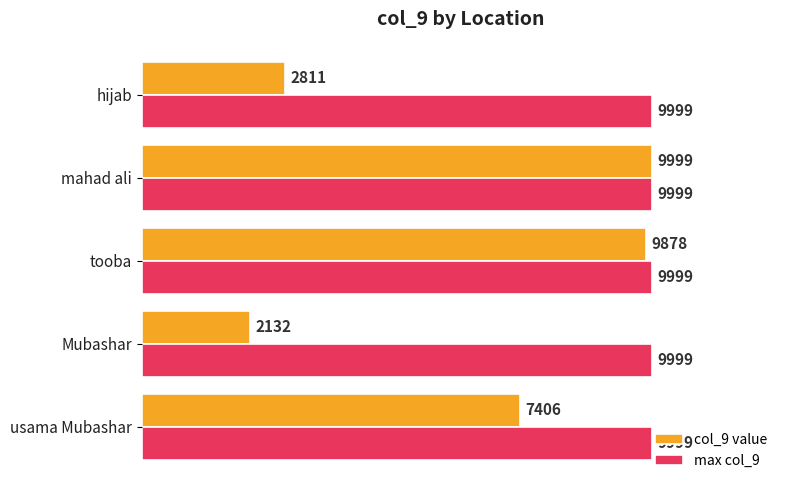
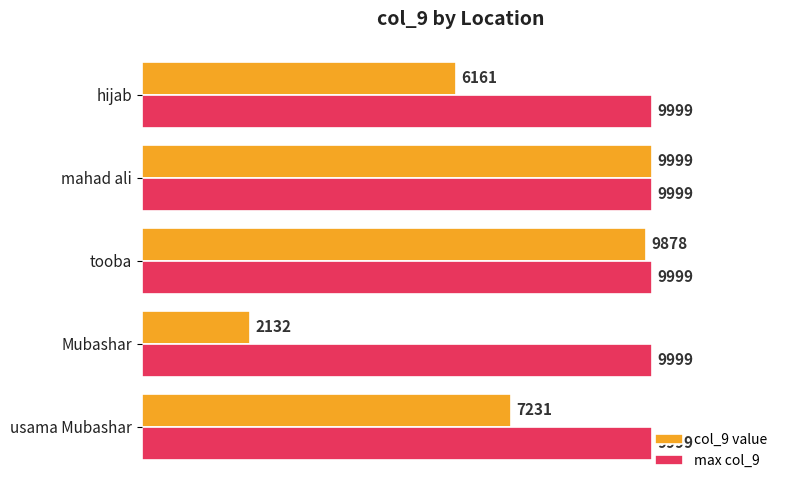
  {
    "col_9 value": {
-     "hijab": 2811,
+     "hijab": 6161,
      "mahad ali": 9999,
      "tooba": 9878,
      "Mubashar": 2132,
-     "usama Mubashar": 7406
+     "usama Mubashar": 7231
    },
    "max col_9": {
      "hijab": 9999,
      "mahad ali": 9999,
      "tooba": 9999,
      "Mubashar": 9999,
      "usama Mubashar": 9999
    }
  }
